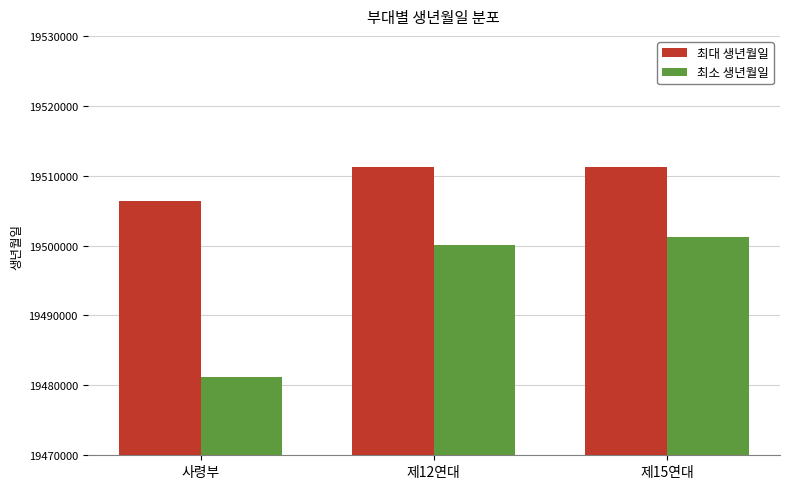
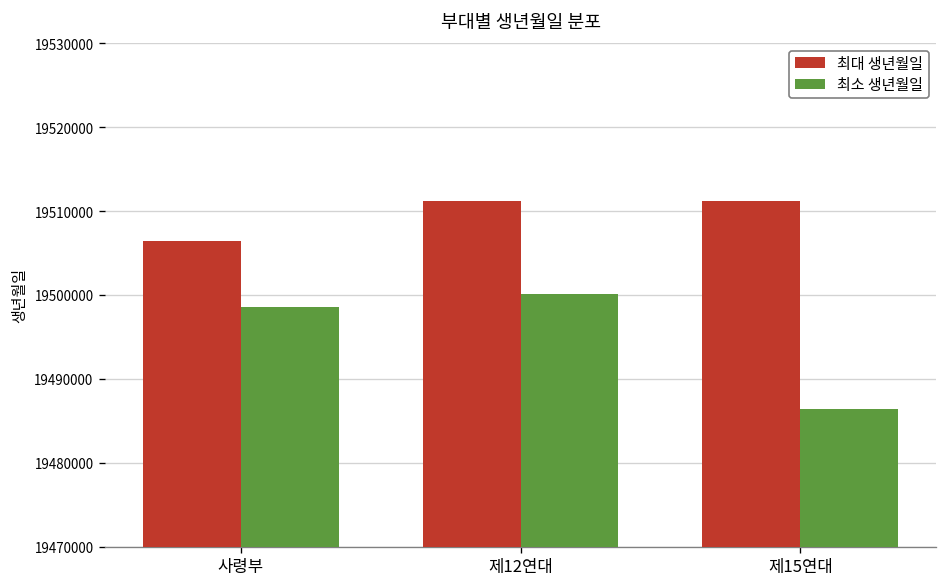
  {
    "최대 생년월일": {
      "사령부": 19506000,
      "제12연대": 19511000,
      "제15연대": 19511000
    },
    "최소 생년월일": {
-     "사령부": 19481000,
+     "사령부": 19499000,
      "제12연대": 19500000,
-     "제15연대": 19501000
+     "제15연대": 19486000
    }
  }
